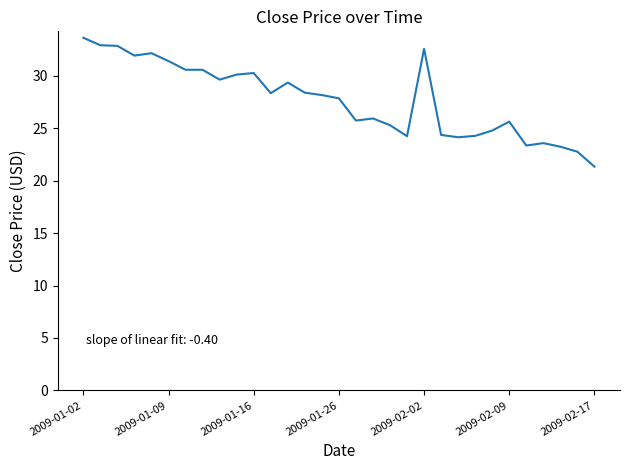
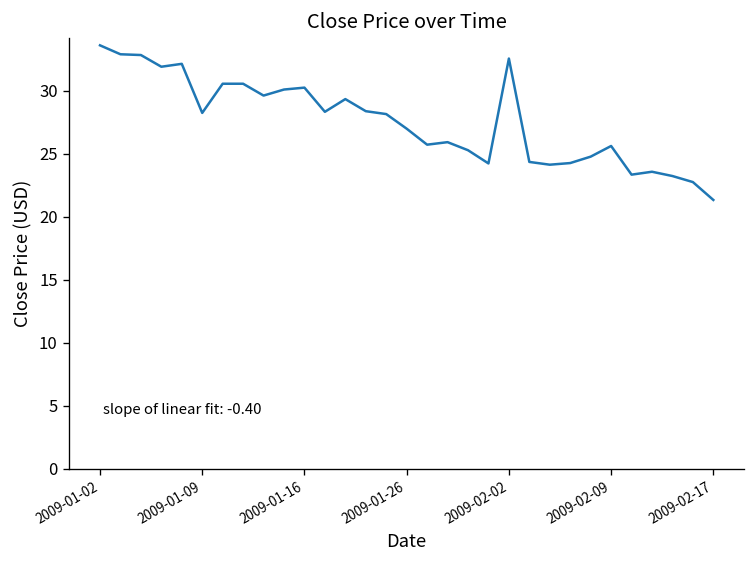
  {
    "2009-01-02": 33.6,
-   "2009-01-09": 31.4,
+   "2009-01-09": 28.2,
    "2009-01-16": 30.3,
-   "2009-01-26": 27.8,
+   "2009-01-26": 27.0,
    "2009-02-02": 32.6,
    "2009-02-09": 25.6,
    "2009-02-17": 21.3
  }
